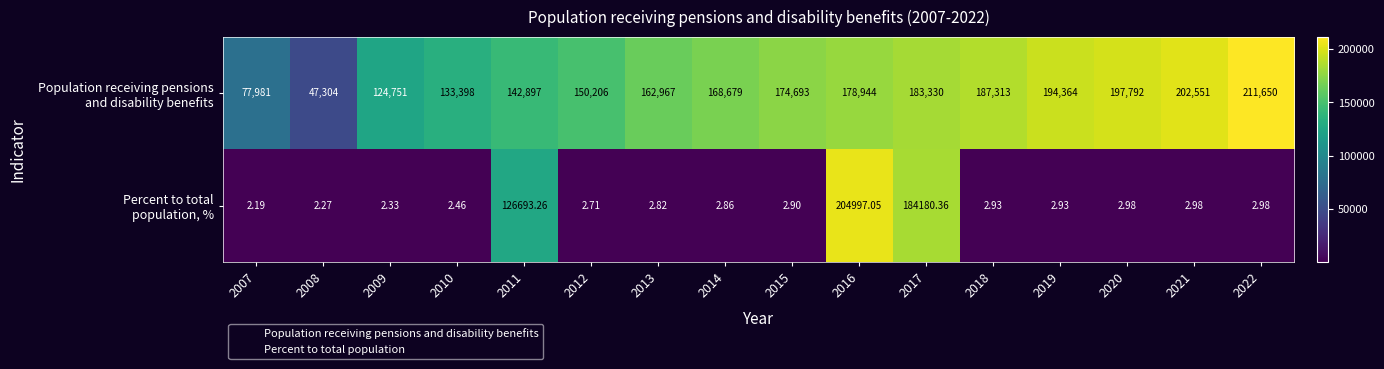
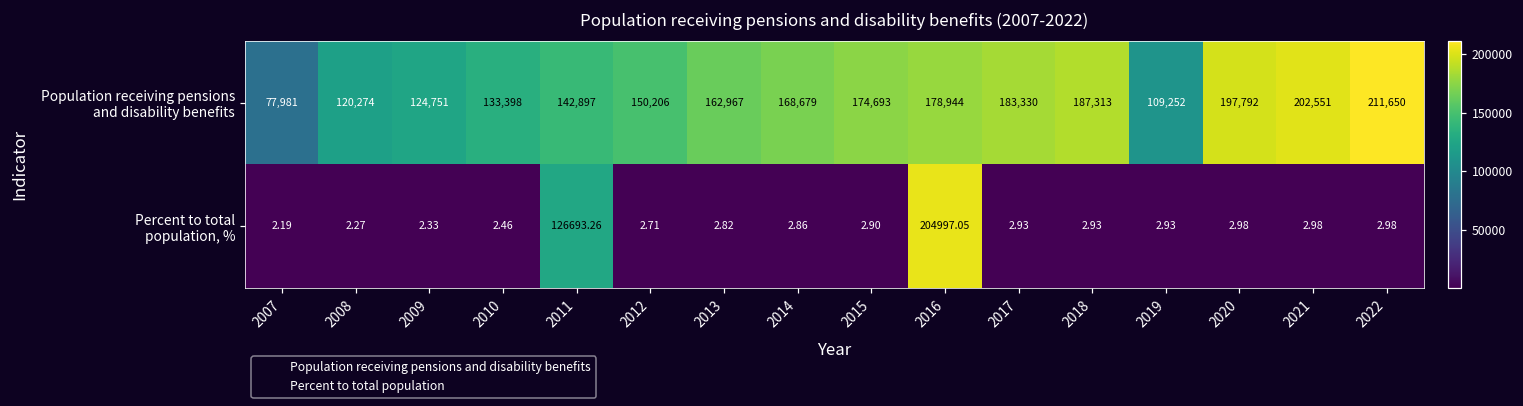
  {
    "Population receiving pensions and disability benefits": {
      "2007": "77,981",
-     "2008": "47,304",
+     "2008": "120,274",
      "2009": "124,751",
      "2010": "133,398",
      "2011": "142,897",
      "2012": "150,206",
      "2013": "162,967",
      "2014": "168,679",
      "2015": "174,693",
      "2016": "178,944",
      "2017": "183,330",
      "2018": "187,313",
-     "2019": "194,364",
+     "2019": "109,252",
      "2020": "197,792",
      "2021": "202,551",
      "2022": "211,650"
    },
    "Percent to total population, %": {
      "2007": "2.19",
      "2008": "2.27",
      "2009": "2.33",
      "2010": "2.46",
      "2011": "126693.26",
      "2012": "2.71",
      "2013": "2.82",
      "2014": "2.86",
      "2015": "2.90",
      "2016": "204997.05",
-     "2017": "184180.36",
+     "2017": "2.93",
      "2018": "2.93",
      "2019": "2.93",
      "2020": "2.98",
      "2021": "2.98",
      "2022": "2.98"
    }
  }
